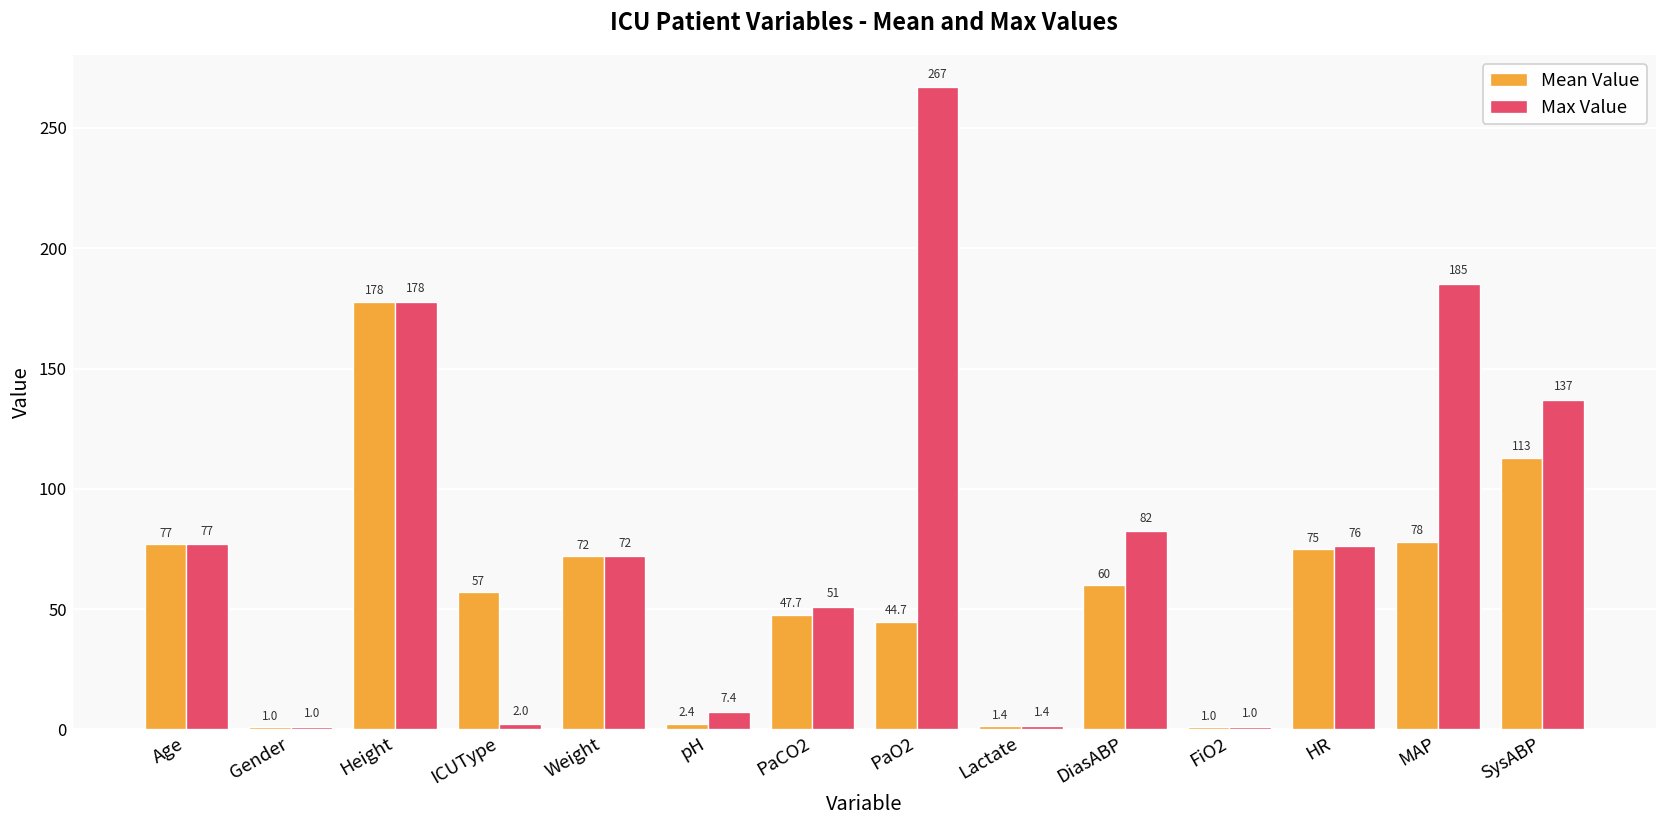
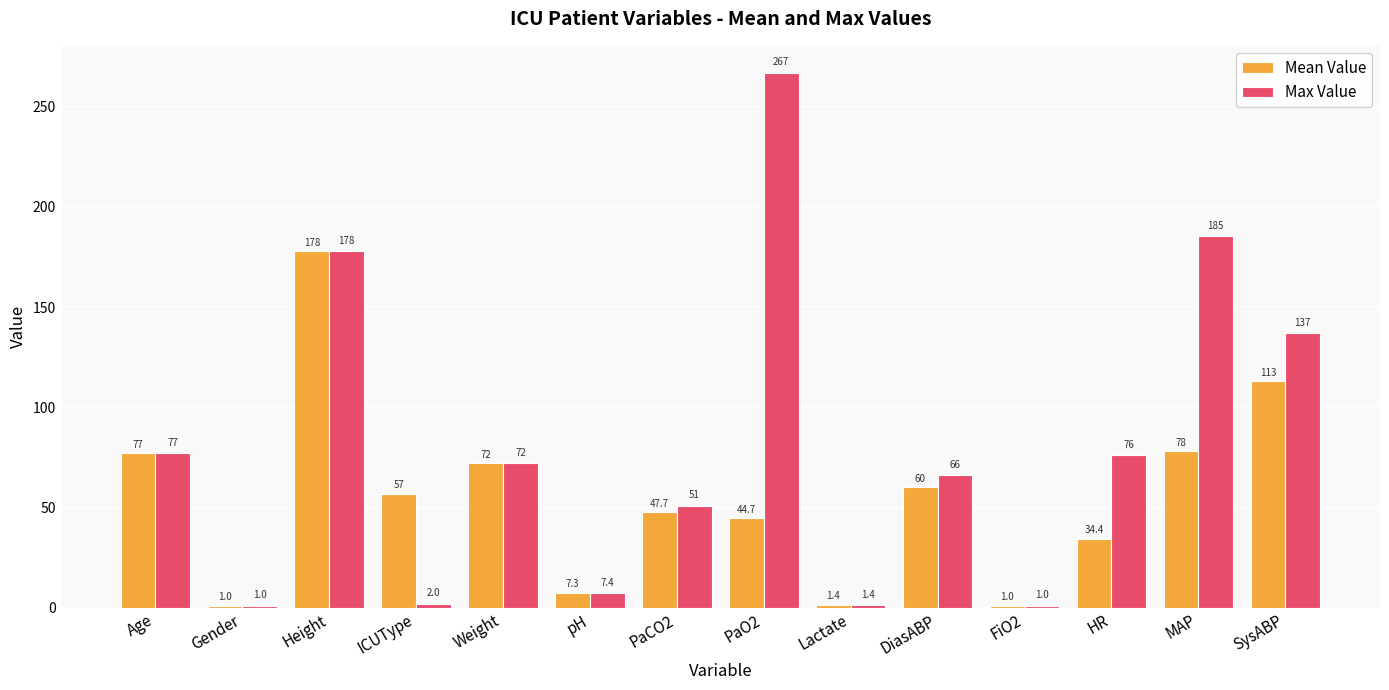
  {
    "Mean Value": {
      "Age": 77,
      "Gender": 1.0,
      "Height": 178,
      "ICUType": 57,
      "Weight": 72,
-     "pH": 2.4,
+     "pH": 7.3,
      "PaCO2": 47.7,
      "PaO2": 44.7,
      "Lactate": 1.4,
      "DiasABP": 60,
      "FiO2": 1.0,
-     "HR": 75,
+     "HR": 34.4,
      "MAP": 78,
      "SysABP": 113
    },
    "Max Value": {
      "Age": 77,
      "Gender": 1.0,
      "Height": 178,
      "ICUType": 2.0,
      "Weight": 72,
      "pH": 7.4,
      "PaCO2": 51,
      "PaO2": 267,
      "Lactate": 1.4,
-     "DiasABP": 82,
+     "DiasABP": 66,
      "FiO2": 1.0,
      "HR": 76,
      "MAP": 185,
      "SysABP": 137
    }
  }
